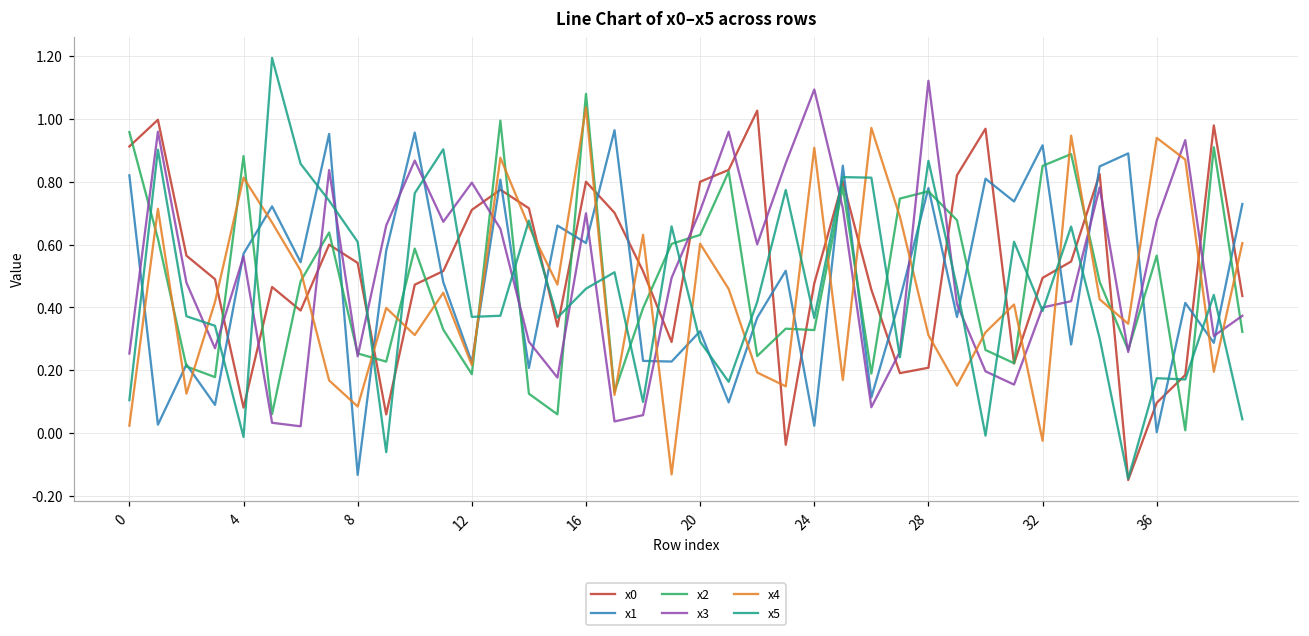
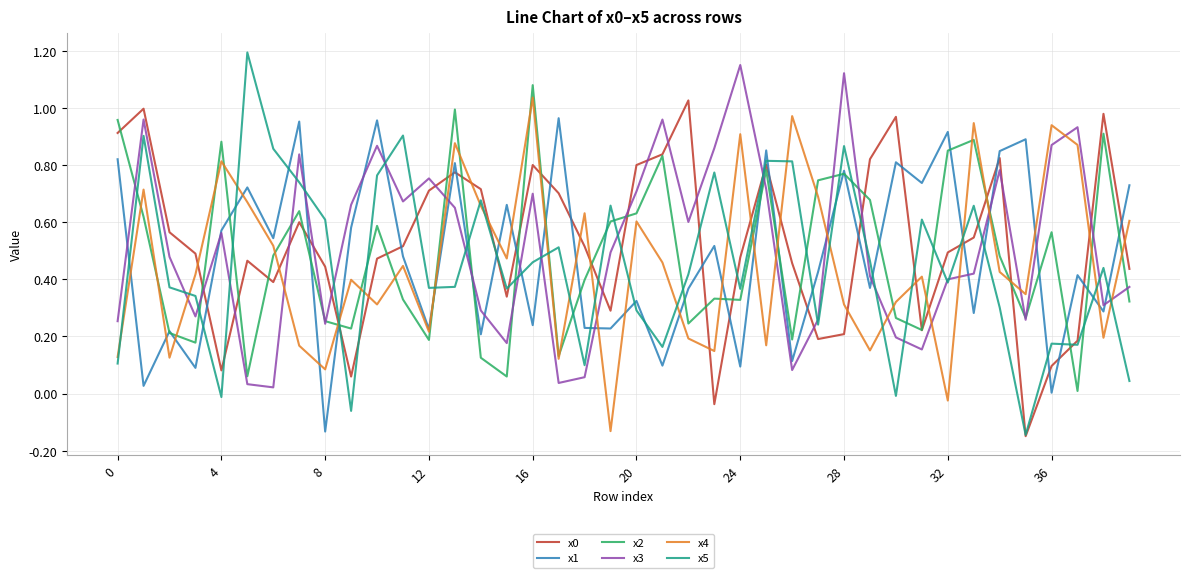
  {
    "x0": {
      "0": 0.91,
      "4": 0.08,
-     "8": 0.54,
+     "8": 0.44,
      "12": 0.71,
      "16": 0.80,
      "20": 0.80,
      "24": 0.48,
      "28": 0.21,
      "32": 0.49,
      "36": 0.10
    },
    "x1": {
      "0": 0.82,
      "8": -0.13,
      "12": 0.23,
-     "16": 0.61,
+     "16": 0.24,
      "20": 0.32,
-     "24": 0.02,
+     "24": 0.09,
      "28": 0.78,
      "32": 0.92,
      "36": 0.00
    },
    "x3": {
      "0": 0.25,
      "8": 0.24,
-     "12": 0.80,
+     "12": 0.75,
      "16": 0.70,
      "20": 0.71,
-     "24": 1.09,
+     "24": 1.15,
      "28": 1.12,
      "32": 0.40,
-     "36": 0.68
+     "36": 0.87
    },
    "x4": {
-     "0": 0.02,
+     "0": 0.13,
      "4": 0.81,
      "8": 0.08,
      "12": 0.22,
      "16": 1.04,
      "20": 0.60,
      "24": 0.91,
      "28": 0.31,
      "32": -0.02,
      "36": 0.94
    }
  }
